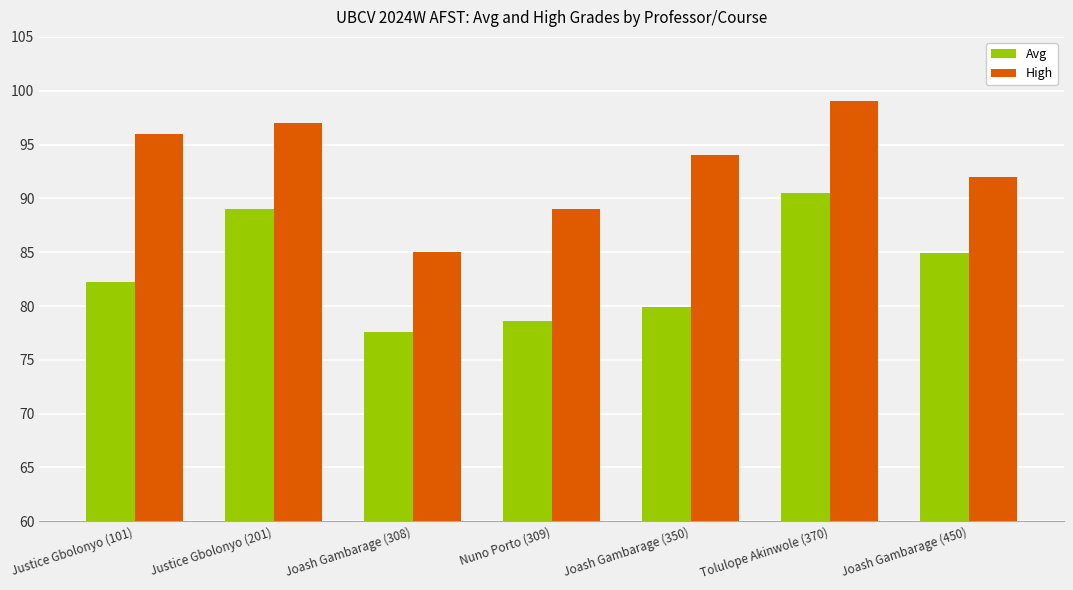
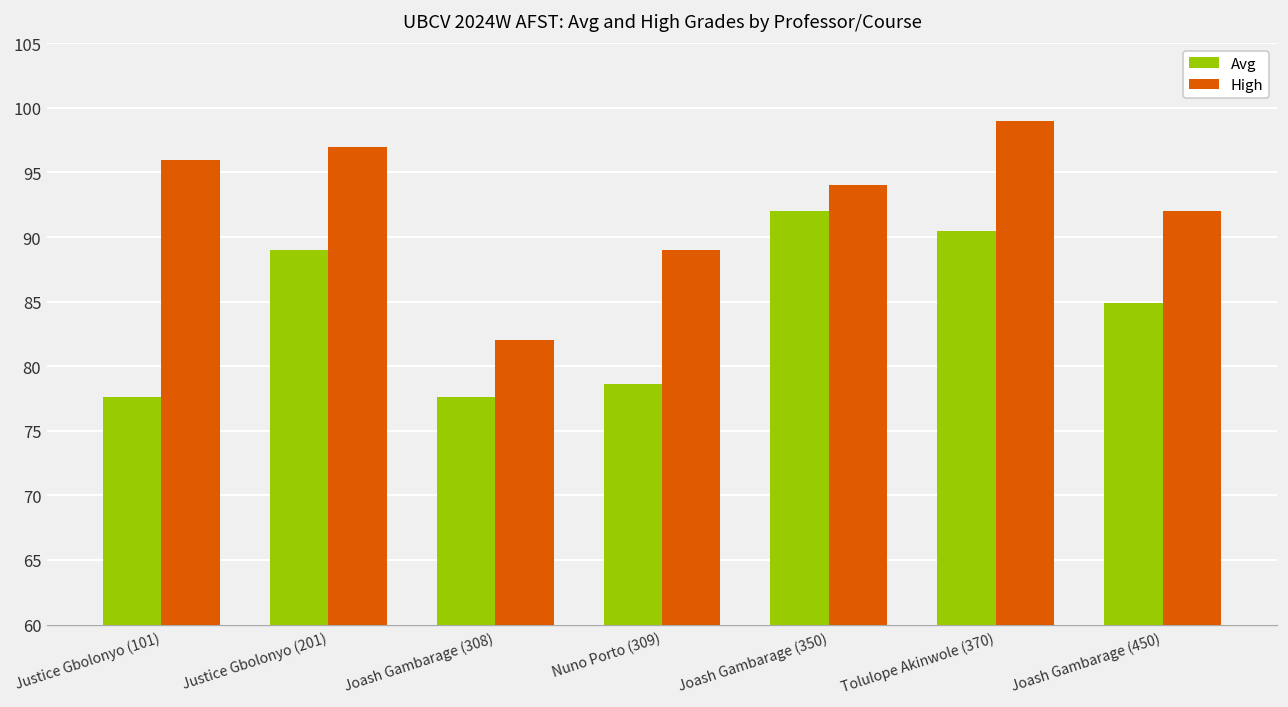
  {
    "Avg": {
-     "Justice Gbolonyo (101)": 82.2,
+     "Justice Gbolonyo (101)": 77.6,
      "Justice Gbolonyo (201)": 89.0,
      "Joash Gambarage (308)": 77.6,
      "Nuno Porto (309)": 78.6,
-     "Joash Gambarage (350)": 79.9,
+     "Joash Gambarage (350)": 92.0,
      "Tolulope Akinwole (370)": 90.5,
      "Joash Gambarage (450)": 84.9
    },
    "High": {
      "Justice Gbolonyo (101)": 96,
      "Justice Gbolonyo (201)": 97,
-     "Joash Gambarage (308)": 85,
+     "Joash Gambarage (308)": 82,
      "Nuno Porto (309)": 89,
      "Joash Gambarage (350)": 94,
      "Tolulope Akinwole (370)": 99,
      "Joash Gambarage (450)": 92
    }
  }
